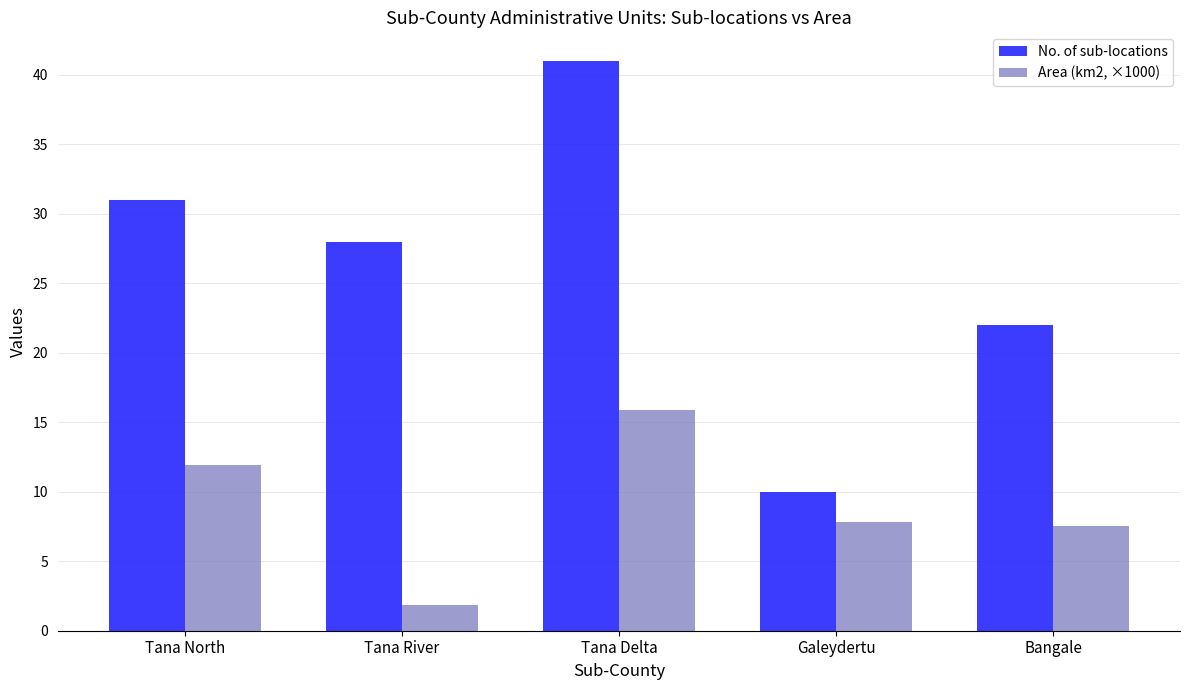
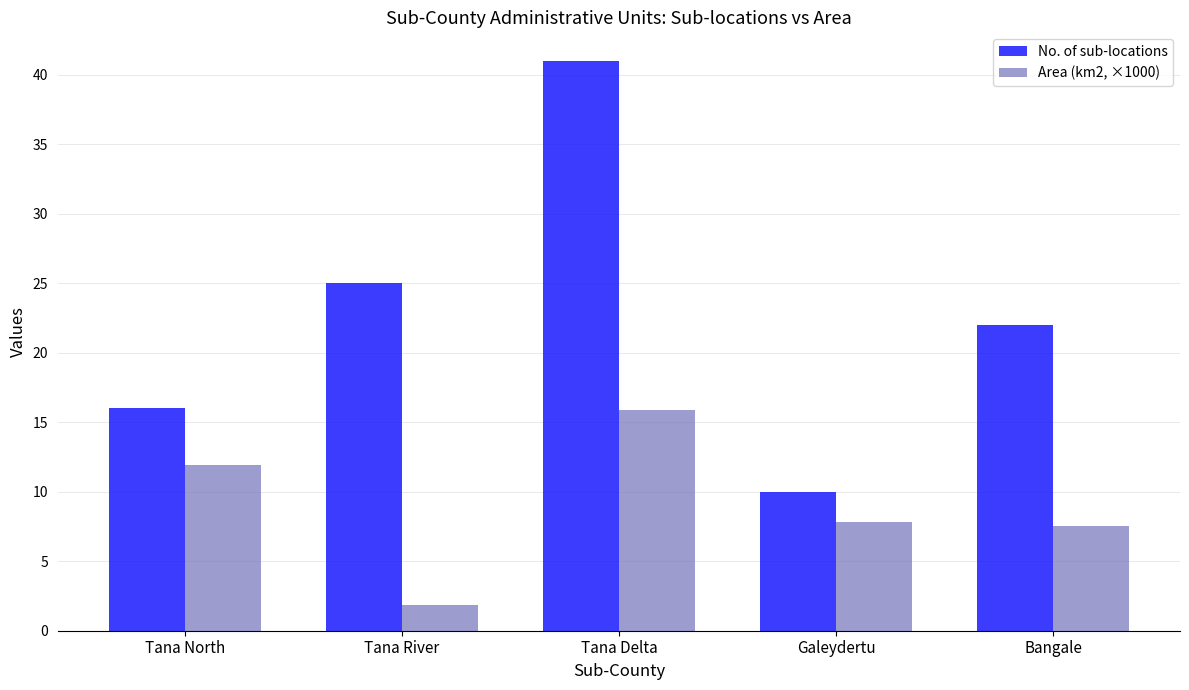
  {
    "No. of sub-locations": {
-     "Tana North": 31,
-     "Tana River": 28,
+     "Tana North": 16,
+     "Tana River": 25,
      "Tana Delta": 41,
      "Galeydertu": 10,
      "Bangale": 22
    },
    "Area (km2, ×1000)": {
      "Tana North": 12,
      "Tana River": 2,
      "Tana Delta": 16,
      "Galeydertu": 7.8,
      "Bangale": 7.5
    }
  }
